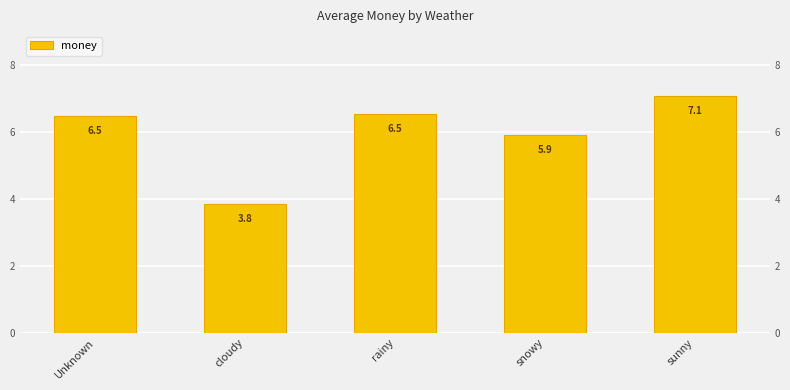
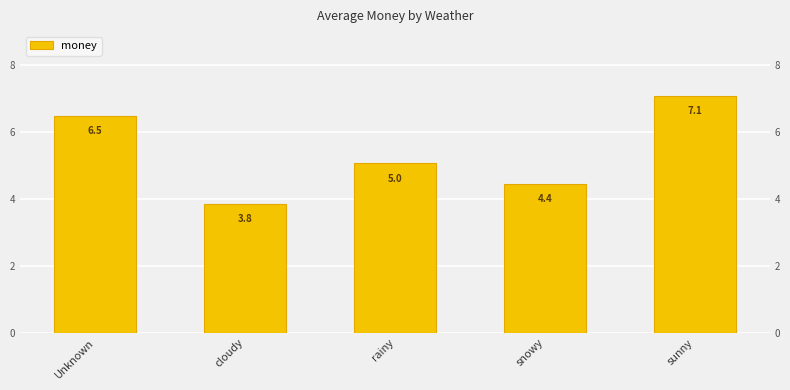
  {
    "Unknown": 6.5,
    "cloudy": 3.8,
-   "rainy": 6.5,
-   "snowy": 5.9,
+   "rainy": 5.0,
+   "snowy": 4.4,
    "sunny": 7.1
  }
